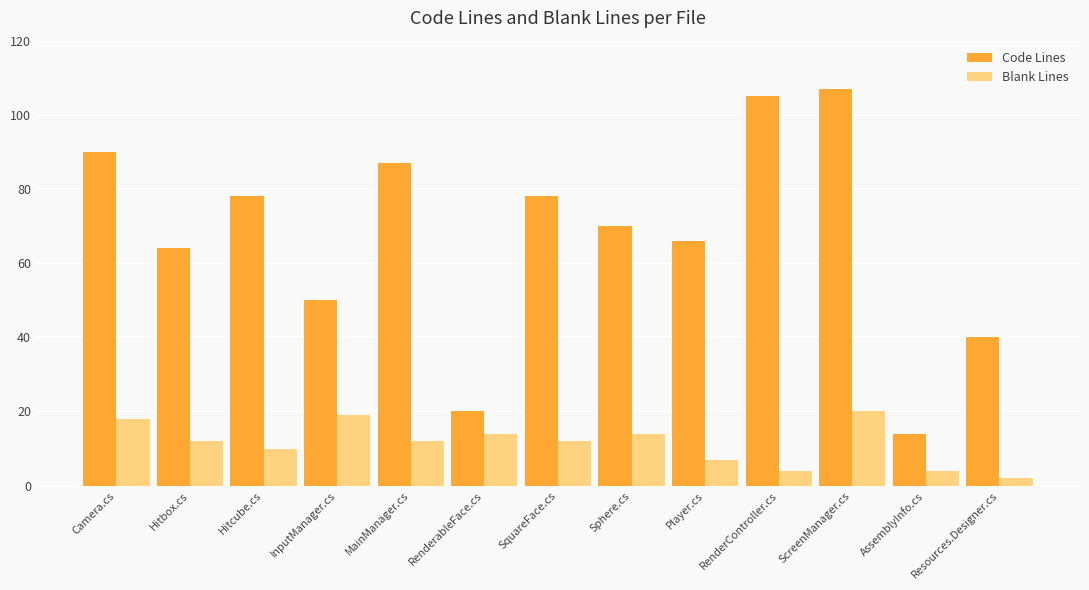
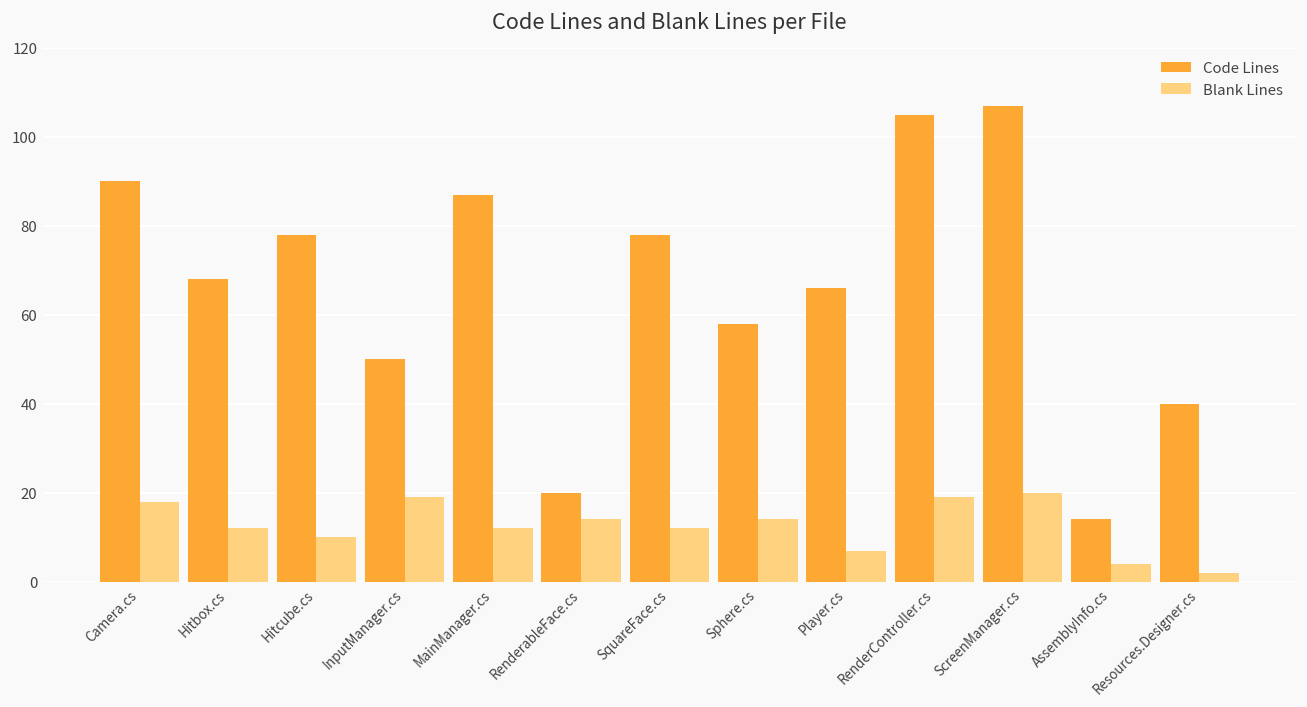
  {
    "Code Lines": {
      "Camera.cs": 90,
-     "Hitbox.cs": 64,
+     "Hitbox.cs": 68,
      "Hitcube.cs": 78,
      "InputManager.cs": 50,
      "MainManager.cs": 87,
      "RenderableFace.cs": 20,
      "SquareFace.cs": 78,
-     "Sphere.cs": 70,
+     "Sphere.cs": 58,
      "Player.cs": 66,
      "RenderController.cs": 105,
      "ScreenManager.cs": 107,
      "AssemblyInfo.cs": 14,
      "Resources.Designer.cs": 40
    },
    "Blank Lines": {
      "Camera.cs": 18,
      "Hitbox.cs": 12,
      "Hitcube.cs": 10,
      "InputManager.cs": 19,
      "MainManager.cs": 12,
      "RenderableFace.cs": 14,
      "SquareFace.cs": 12,
      "Sphere.cs": 14,
      "Player.cs": 7,
-     "RenderController.cs": 4,
+     "RenderController.cs": 19,
      "ScreenManager.cs": 20,
      "AssemblyInfo.cs": 4,
      "Resources.Designer.cs": 2
    }
  }
